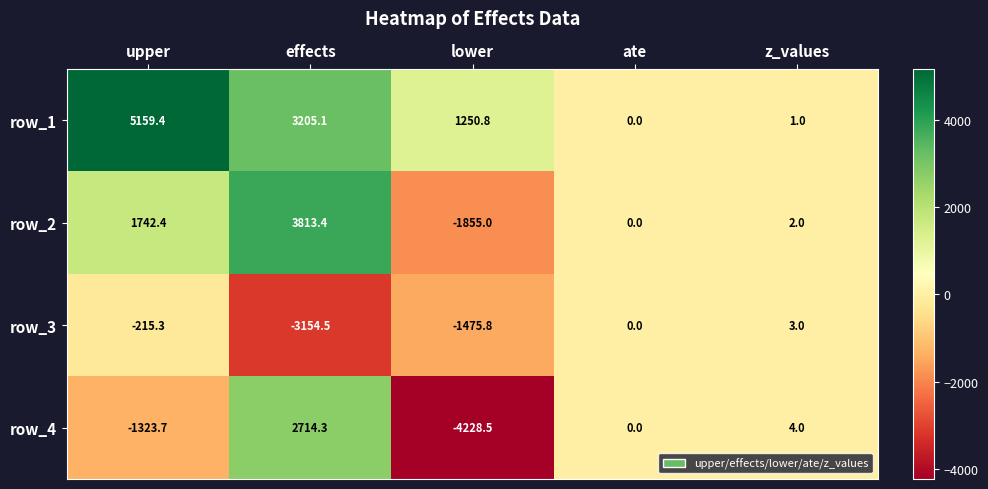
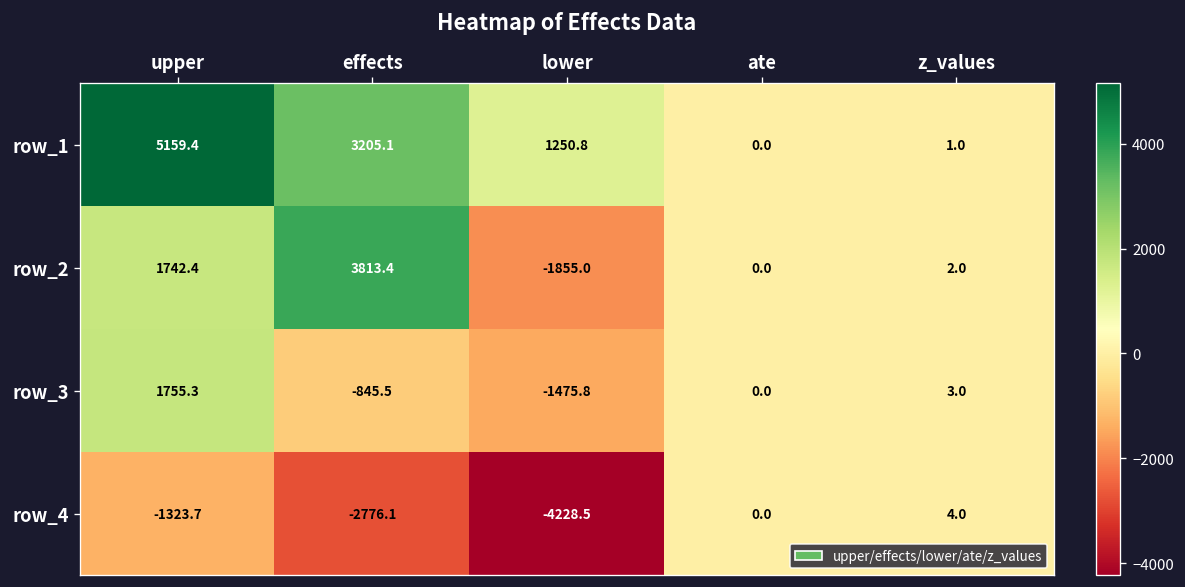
  {
    "row_1": {
      "upper": 5159.4,
      "effects": 3205.1,
      "lower": 1250.8,
      "ate": 0.0,
      "z_values": 1.0
    },
    "row_2": {
      "upper": 1742.4,
      "effects": 3813.4,
      "lower": -1855.0,
      "ate": 0.0,
      "z_values": 2.0
    },
    "row_3": {
-     "upper": -215.3,
-     "effects": -3154.5,
+     "upper": 1755.3,
+     "effects": -845.5,
      "lower": -1475.8,
      "ate": 0.0,
      "z_values": 3.0
    },
    "row_4": {
      "upper": -1323.7,
-     "effects": 2714.3,
+     "effects": -2776.1,
      "lower": -4228.5,
      "ate": 0.0,
      "z_values": 4.0
    }
  }
